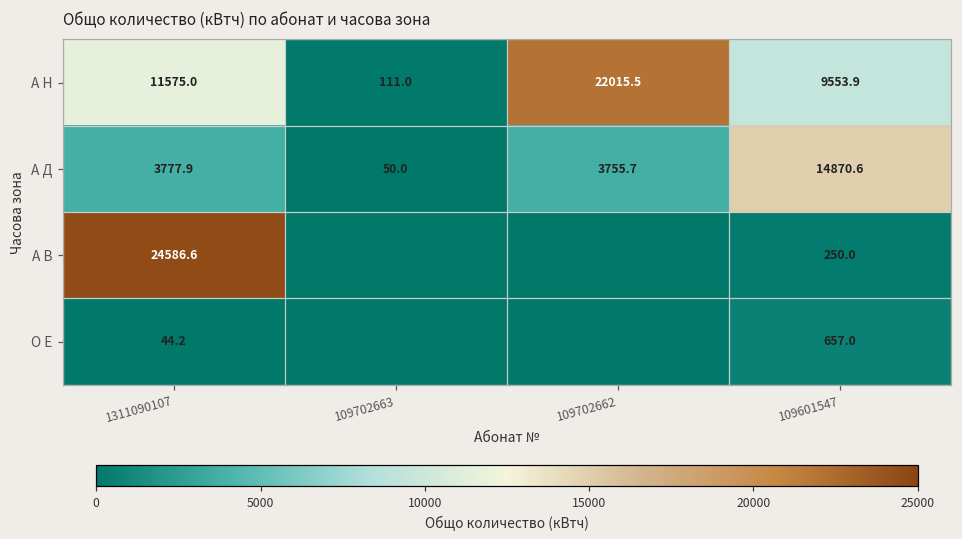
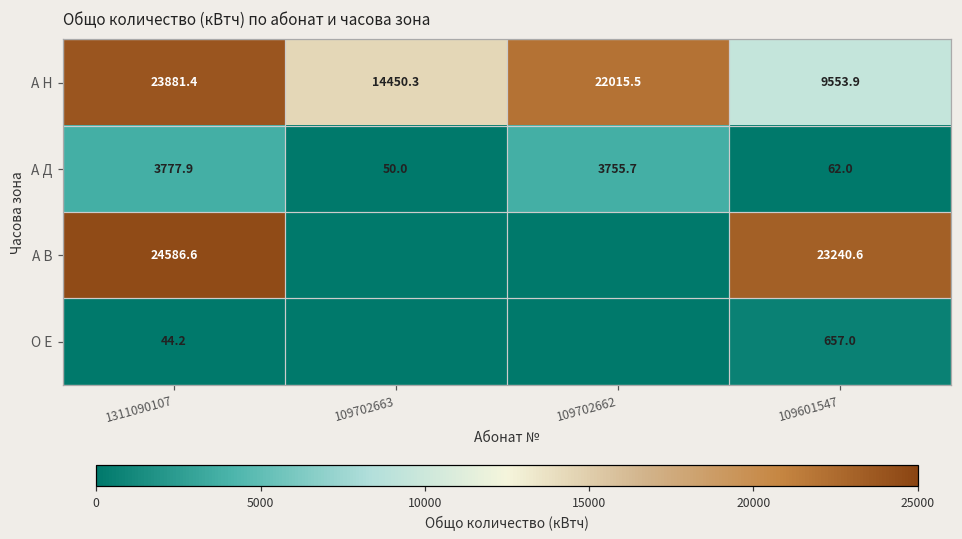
  {
    "А Н": {
-     "1311090107": 11575.0,
-     "109702663": 111.0,
+     "1311090107": 23881.4,
+     "109702663": 14450.3,
      "109702662": 22015.5,
      "109601547": 9553.9
    },
    "А Д": {
      "1311090107": 3777.9,
      "109702663": 50.0,
      "109702662": 3755.7,
-     "109601547": 14870.6
+     "109601547": 62.0
    },
    "А В": {
      "1311090107": 24586.6,
-     "109601547": 250.0
+     "109601547": 23240.6
    },
    "О Е": {
      "1311090107": 44.2,
      "109601547": 657.0
    }
  }
